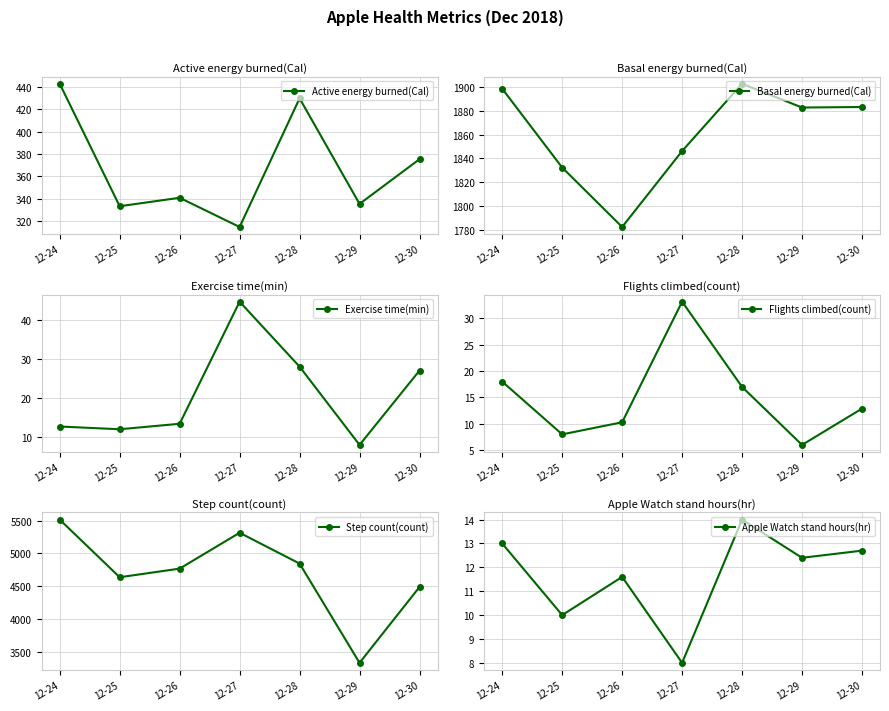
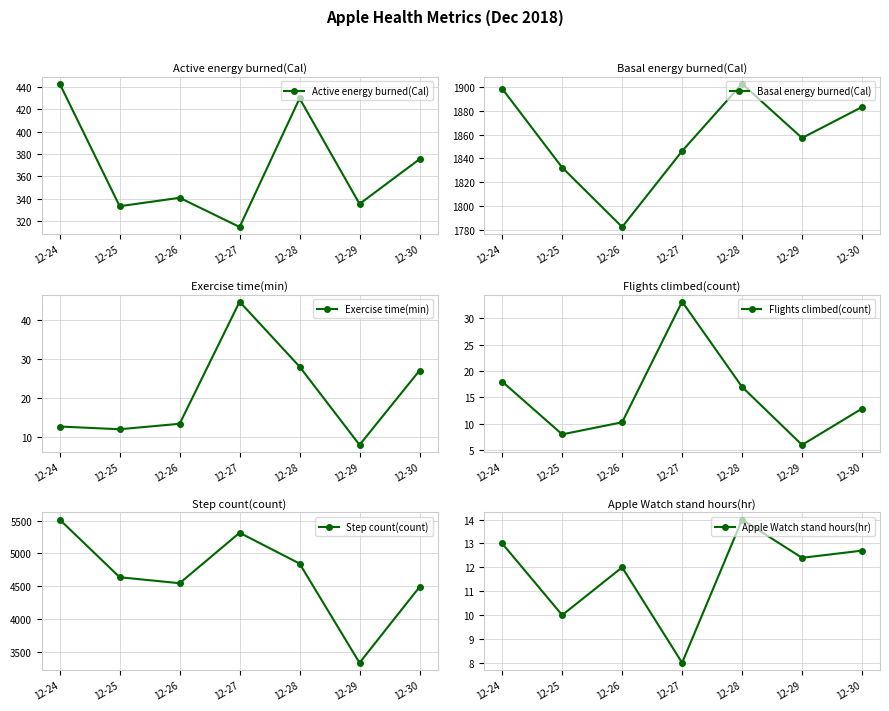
  {
    "Active energy burned(Cal)": {
      "12-24": 443,
      "12-25": 333,
      "12-26": 341,
      "12-27": 315,
      "12-29": 335,
      "12-30": 375
    },
    "Basal energy burned(Cal)": {
      "12-24": 1899,
      "12-25": 1832,
      "12-26": 1782,
      "12-27": 1846,
-     "12-29": 1883,
+     "12-29": 1857,
      "12-30": 1883
    },
    "Exercise time(min)": {
      "12-24": 13,
      "12-25": 12,
      "12-26": 13,
      "12-27": 45,
      "12-28": 28,
      "12-29": 8,
      "12-30": 27
    },
    "Flights climbed(count)": {
      "12-24": 18,
      "12-25": 8,
      "12-26": 10,
      "12-27": 33,
      "12-28": 17,
      "12-29": 6,
      "12-30": 13
    },
    "Step count(count)": {
      "12-24": 5500,
      "12-25": 4600,
-     "12-26": 4800,
+     "12-26": 4500,
      "12-27": 5300,
      "12-28": 4800,
      "12-29": 3300,
      "12-30": 4500
    },
    "Apple Watch stand hours(hr)": {
      "12-24": 13.0,
      "12-25": 10.0,
-     "12-26": 11.6,
+     "12-26": 12.0,
      "12-27": 8.0,
      "12-29": 12.4,
      "12-30": 12.7
    }
  }
